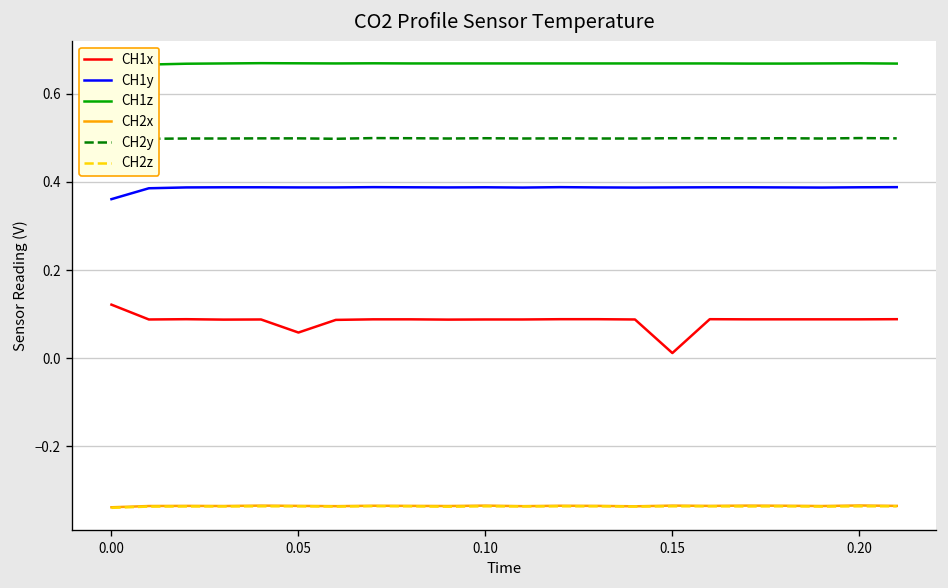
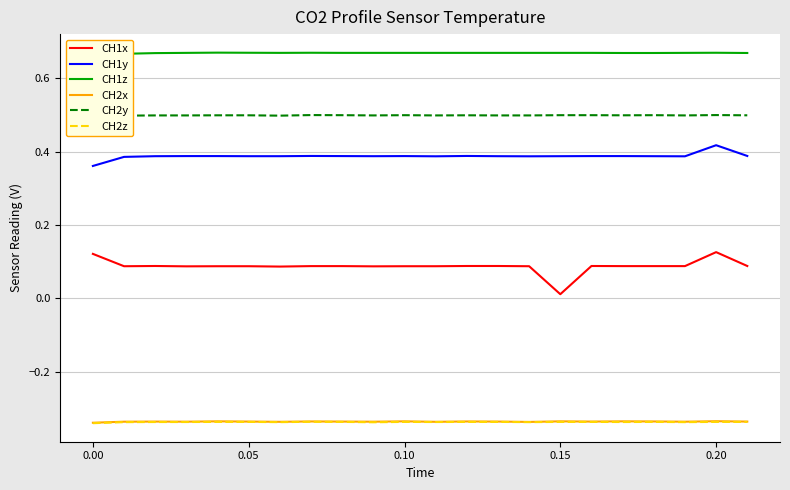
  {
    "CH1x": {
      "0.00": 0.12,
-     "0.05": 0.06,
+     "0.05": 0.09,
      "0.10": 0.09,
      "0.15": 0.01,
-     "0.20": 0.09
+     "0.20": 0.13
    },
    "CH1y": {
      "0.00": 0.36,
      "0.05": 0.39,
      "0.10": 0.39,
      "0.15": 0.39,
-     "0.20": 0.39
+     "0.20": 0.42
    }
  }
